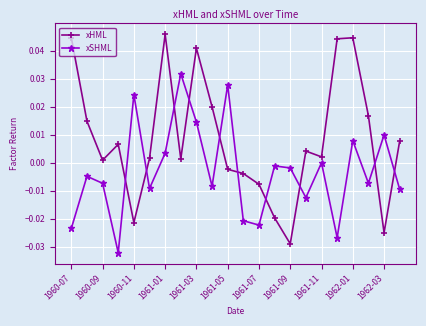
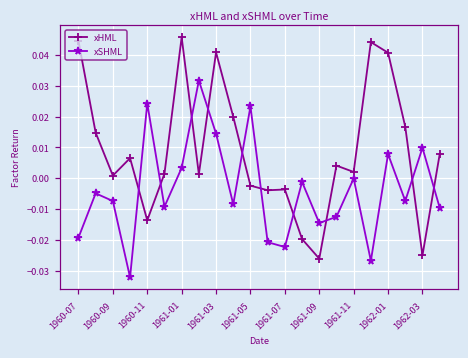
  {
    "xHML": {
      "1960-09": 0.001,
-     "1960-11": -0.021,
+     "1960-11": -0.014,
      "1961-01": 0.046,
      "1961-03": 0.041,
      "1961-05": -0.002,
-     "1961-07": -0.008,
-     "1961-09": -0.029,
+     "1961-07": -0.004,
+     "1961-09": -0.026,
      "1961-11": 0.002,
-     "1962-01": 0.045,
+     "1962-01": 0.041,
      "1962-03": -0.025
    },
    "xSHML": {
-     "1960-07": -0.023,
+     "1960-07": -0.019,
      "1960-09": -0.007,
      "1960-11": 0.024,
      "1961-01": 0.003,
      "1961-03": 0.014,
-     "1961-05": 0.028,
+     "1961-05": 0.023,
      "1961-07": -0.022,
-     "1961-09": -0.002,
+     "1961-09": -0.015,
      "1961-11": 0.000,
      "1962-01": 0.008,
      "1962-03": 0.010
    }
  }
